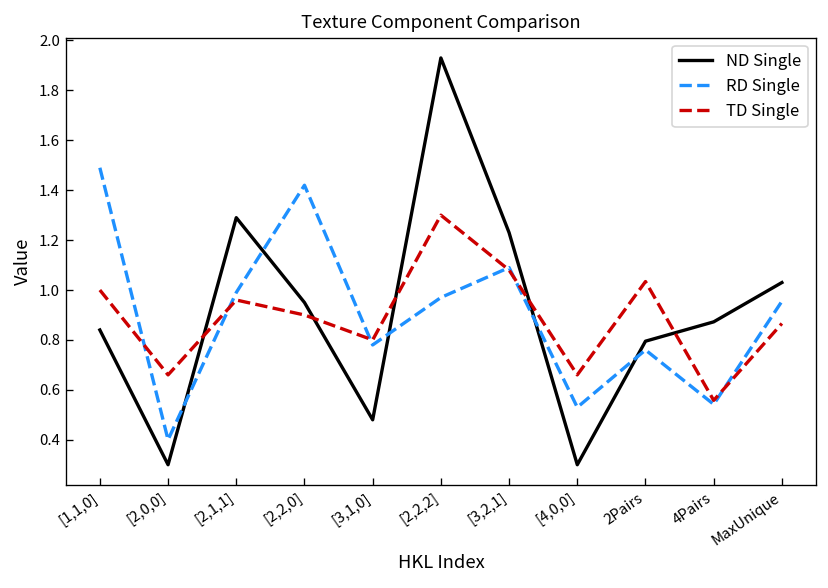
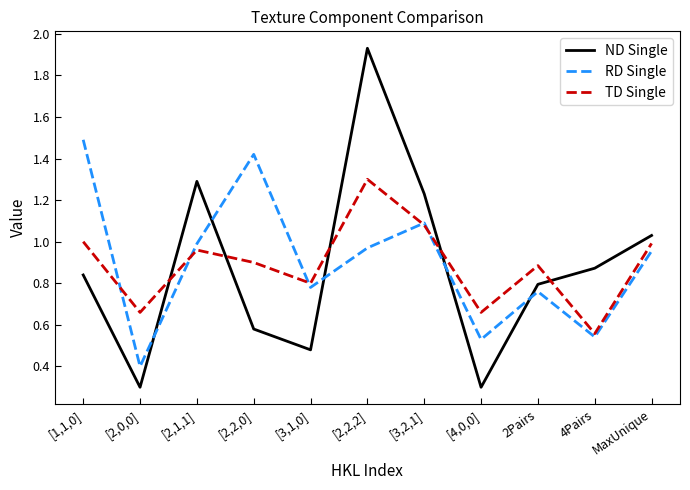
  {
    "ND Single": {
      "[1,1,0]": 0.84,
      "[2,0,0]": 0.30,
      "[2,1,1]": 1.29,
-     "[2,2,0]": 0.95,
+     "[2,2,0]": 0.58,
      "[3,1,0]": 0.48,
      "[2,2,2]": 1.93,
      "[3,2,1]": 1.23,
      "[4,0,0]": 0.30,
      "2Pairs": 0.80,
      "4Pairs": 0.87,
      "MaxUnique": 1.03
    },
    "RD Single": {
      "[1,1,0]": 1.49,
      "[2,0,0]": 0.40,
      "[2,1,1]": 0.99,
      "[2,2,0]": 1.42,
      "[3,1,0]": 0.78,
      "[2,2,2]": 0.97,
      "[4,0,0]": 0.53,
      "2Pairs": 0.76,
      "4Pairs": 0.54,
      "MaxUnique": 0.96
    },
    "TD Single": {
      "[1,1,0]": 1.00,
      "[2,0,0]": 0.66,
      "[2,1,1]": 0.96,
      "[2,2,0]": 0.90,
      "[3,1,0]": 0.80,
      "[2,2,2]": 1.30,
      "[4,0,0]": 0.66,
-     "2Pairs": 1.03,
+     "2Pairs": 0.89,
      "4Pairs": 0.56,
-     "MaxUnique": 0.87
+     "MaxUnique": 0.99
    }
  }
